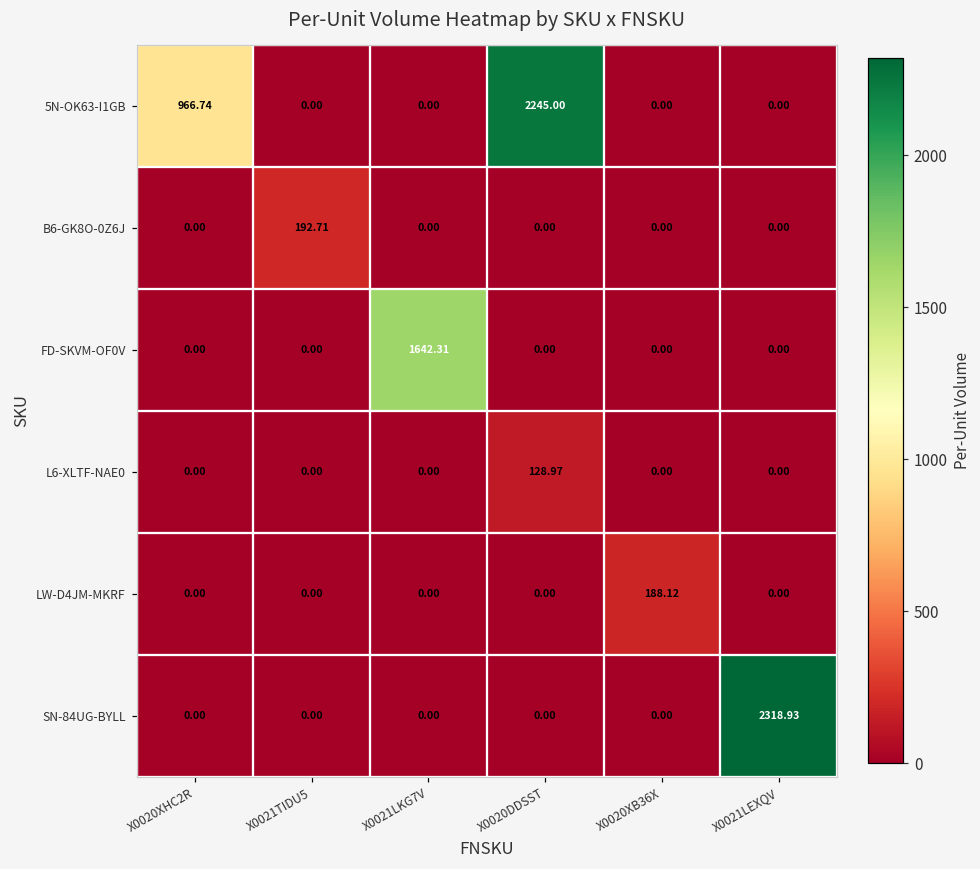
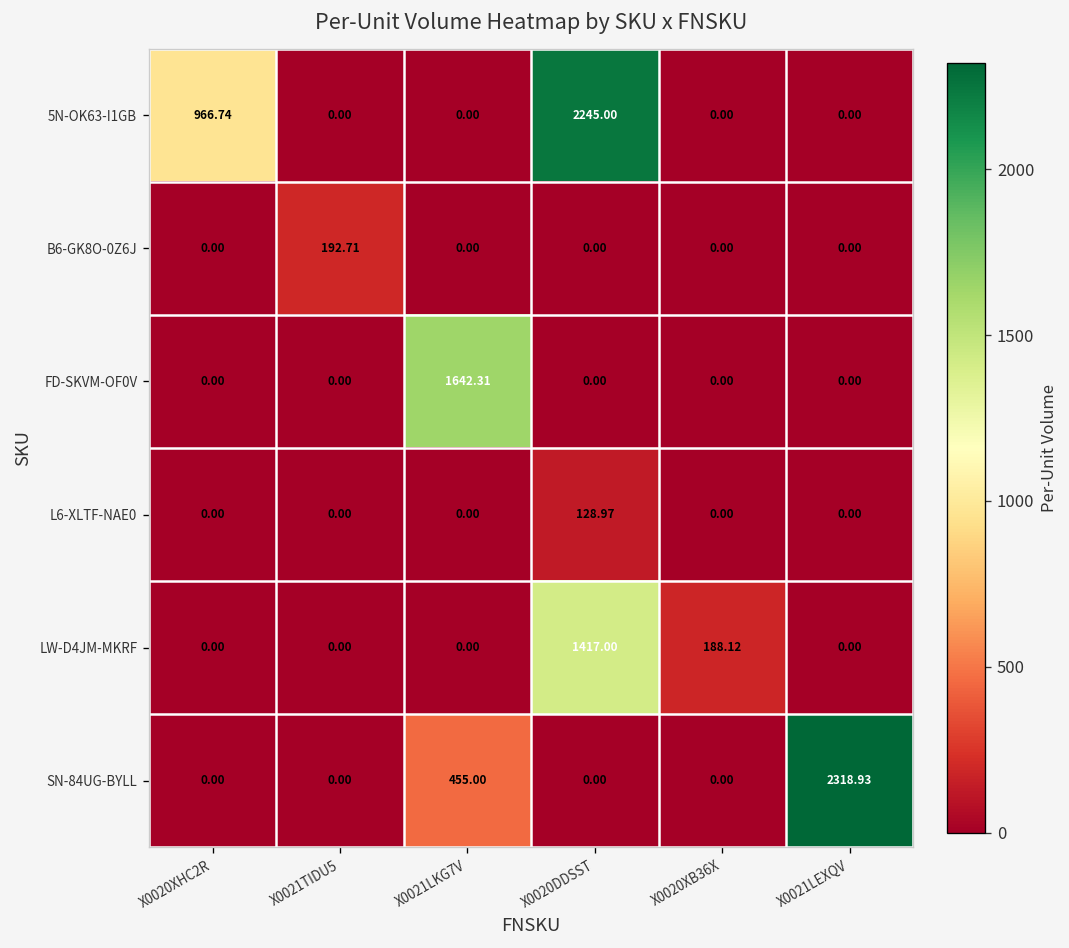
  {
    "5N-OK63-I1GB": {
      "X0020XHC2R": 966.74,
      "X0021TIDU5": 0.00,
      "X0021LKG7V": 0.00,
      "X0020DDSST": 2245.00,
      "X0020XB36X": 0.00,
      "X0021LEXQV": 0.00
    },
    "B6-GK8O-0Z6J": {
      "X0020XHC2R": 0.00,
      "X0021TIDU5": 192.71,
      "X0021LKG7V": 0.00,
      "X0020DDSST": 0.00,
      "X0020XB36X": 0.00,
      "X0021LEXQV": 0.00
    },
    "FD-SKVM-OF0V": {
      "X0020XHC2R": 0.00,
      "X0021TIDU5": 0.00,
      "X0021LKG7V": 1642.31,
      "X0020DDSST": 0.00,
      "X0020XB36X": 0.00,
      "X0021LEXQV": 0.00
    },
    "L6-XLTF-NAE0": {
      "X0020XHC2R": 0.00,
      "X0021TIDU5": 0.00,
      "X0021LKG7V": 0.00,
      "X0020DDSST": 128.97,
      "X0020XB36X": 0.00,
      "X0021LEXQV": 0.00
    },
    "LW-D4JM-MKRF": {
      "X0020XHC2R": 0.00,
      "X0021TIDU5": 0.00,
      "X0021LKG7V": 0.00,
-     "X0020DDSST": 0.00,
+     "X0020DDSST": 1417.00,
      "X0020XB36X": 188.12,
      "X0021LEXQV": 0.00
    },
    "SN-84UG-BYLL": {
      "X0020XHC2R": 0.00,
      "X0021TIDU5": 0.00,
-     "X0021LKG7V": 0.00,
+     "X0021LKG7V": 455.00,
      "X0020DDSST": 0.00,
      "X0020XB36X": 0.00,
      "X0021LEXQV": 2318.93
    }
  }
